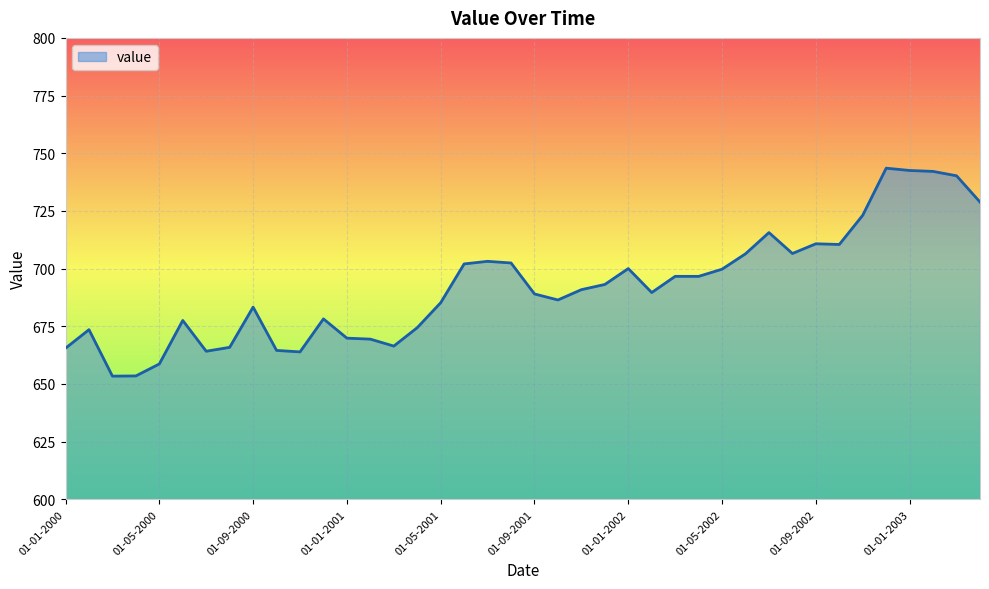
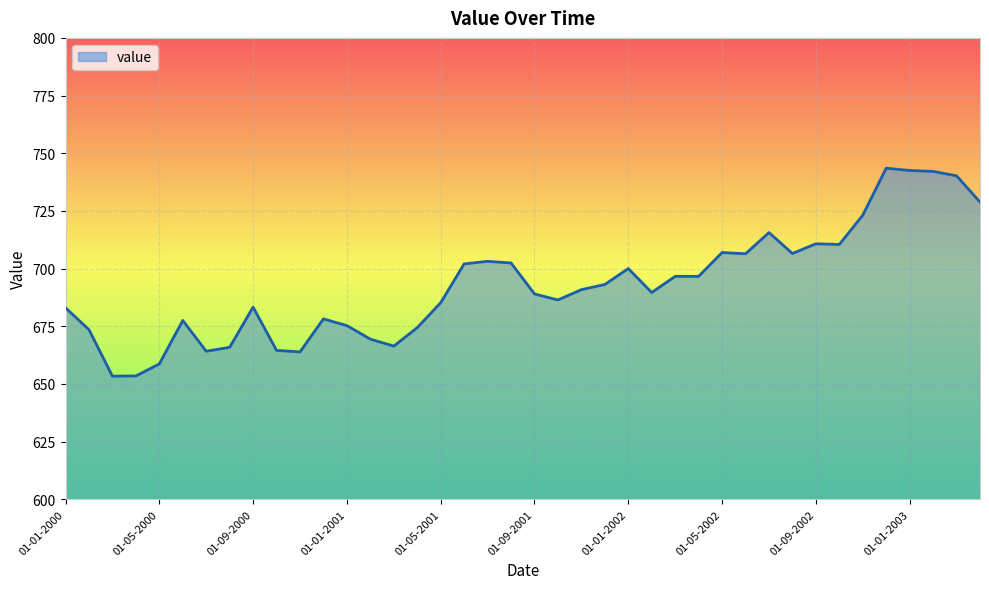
  {
-   "01-01-2000": 665,
+   "01-01-2000": 683,
    "01-05-2000": 659,
    "01-09-2000": 683,
-   "01-01-2001": 670,
+   "01-01-2001": 675,
    "01-05-2001": 685,
    "01-09-2001": 689,
    "01-01-2002": 700,
-   "01-05-2002": 700,
+   "01-05-2002": 707,
    "01-09-2002": 711,
    "01-01-2003": 743
  }
